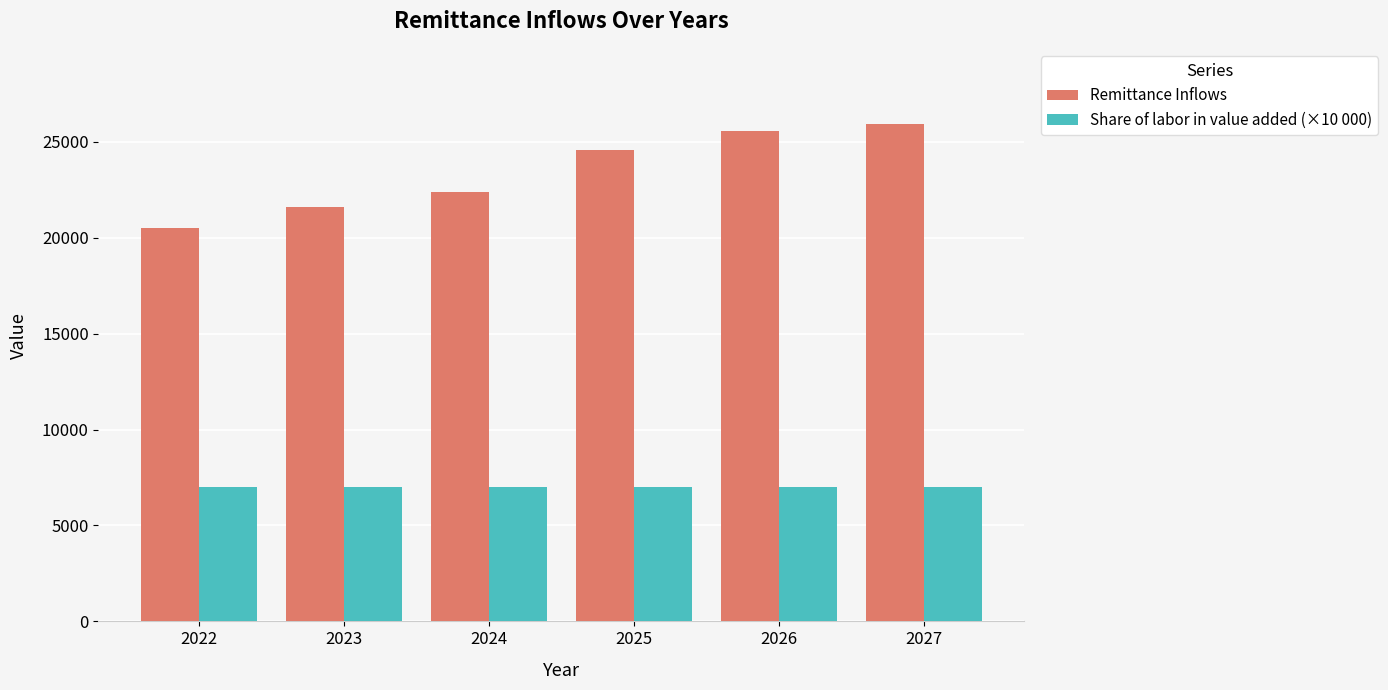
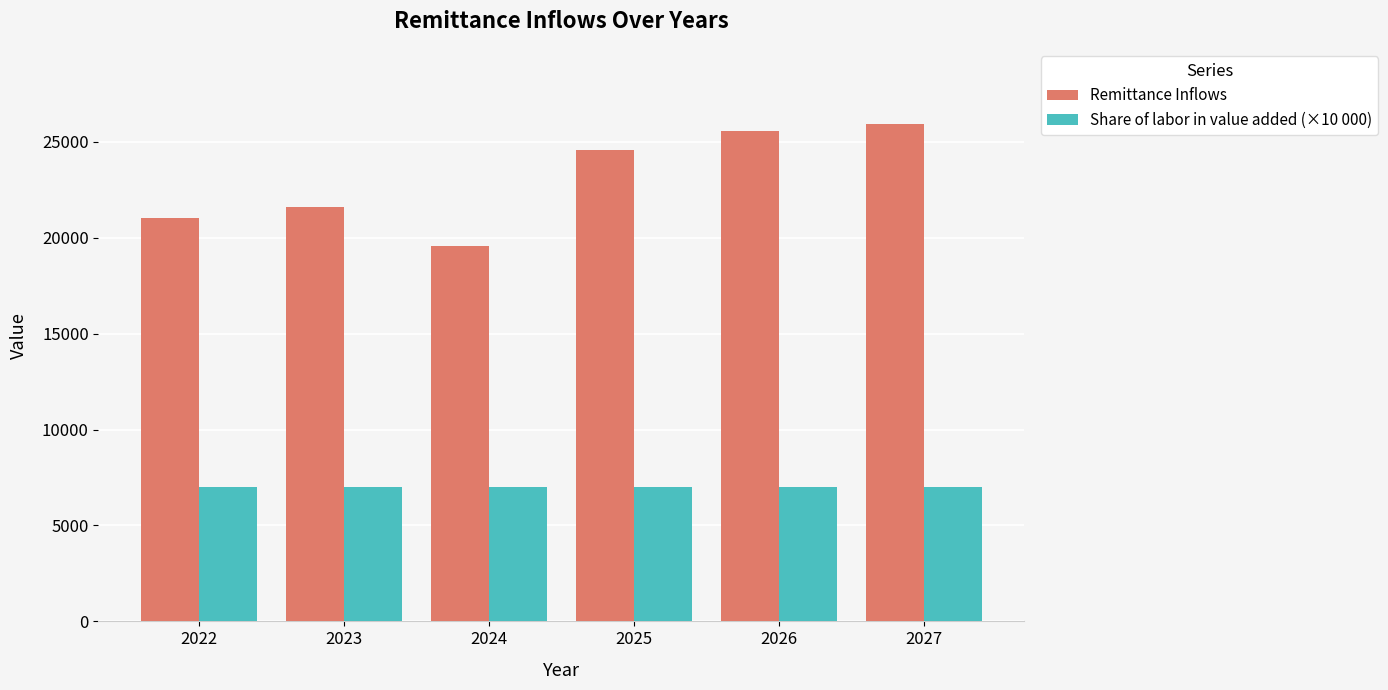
  {
    "Remittance Inflows": {
-     "2022": 20500,
+     "2022": 21000,
      "2023": 21600,
-     "2024": 22400,
+     "2024": 19600,
      "2025": 24600,
      "2026": 25500,
      "2027": 26000
    },
    "Share of labor in value added (×10 000)": {
      "2022": 7000,
      "2023": 7000,
      "2024": 7000,
      "2025": 7000,
      "2026": 7000,
      "2027": 7000
    }
  }
